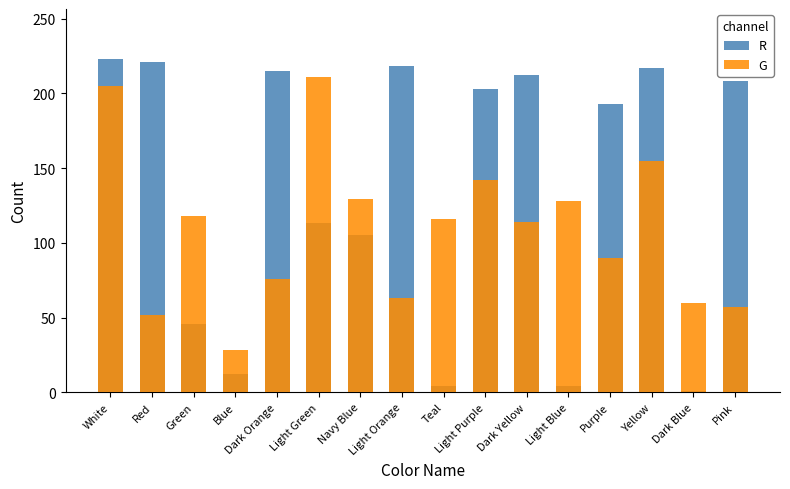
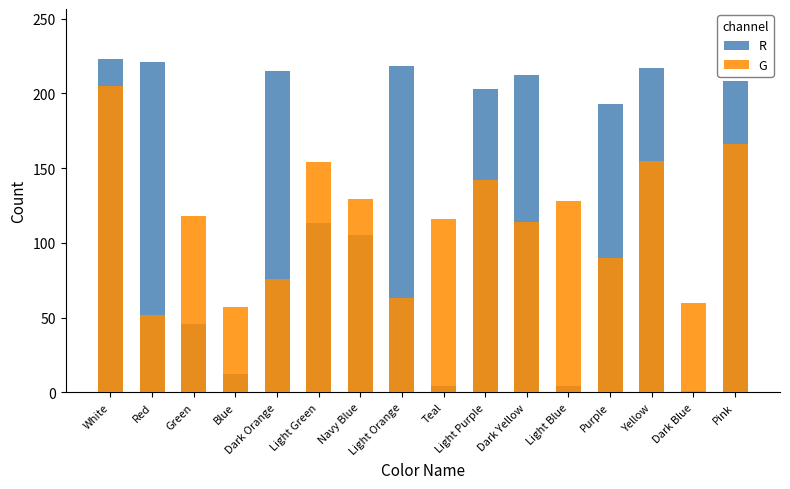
  {
    "R": {
      "White": 223,
      "Red": 221,
      "Dark Orange": 215,
      "Light Orange": 218,
      "Light Purple": 203,
      "Dark Yellow": 212,
      "Purple": 193,
      "Yellow": 217,
      "Pink": 208
    },
    "G": {
      "Green": 118,
-     "Blue": 28,
-     "Light Green": 211,
+     "Blue": 57,
+     "Light Green": 154,
      "Navy Blue": 129,
      "Teal": 116,
      "Light Blue": 128,
      "Dark Blue": 60,
-     "Pink": 57
+     "Pink": 166
    }
  }
